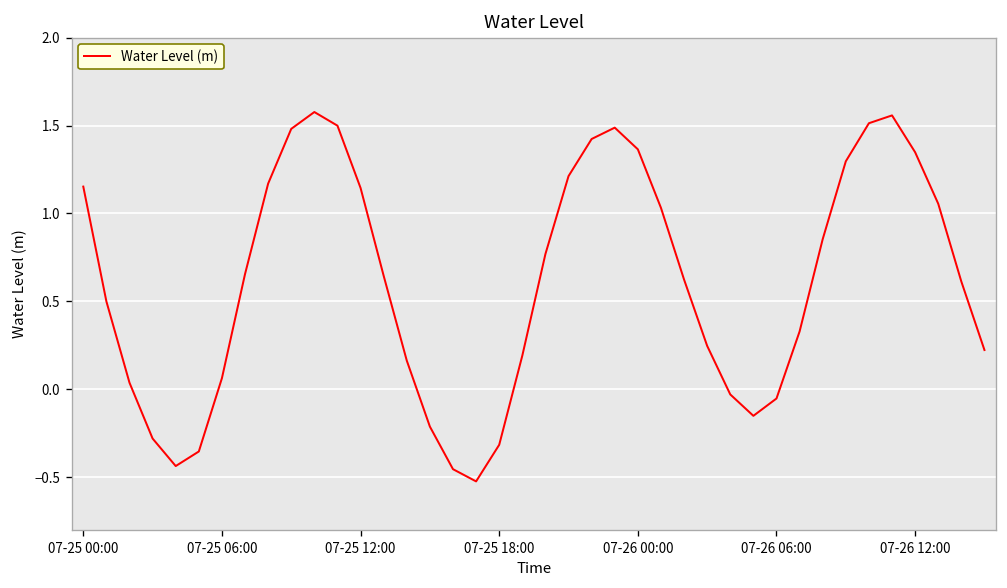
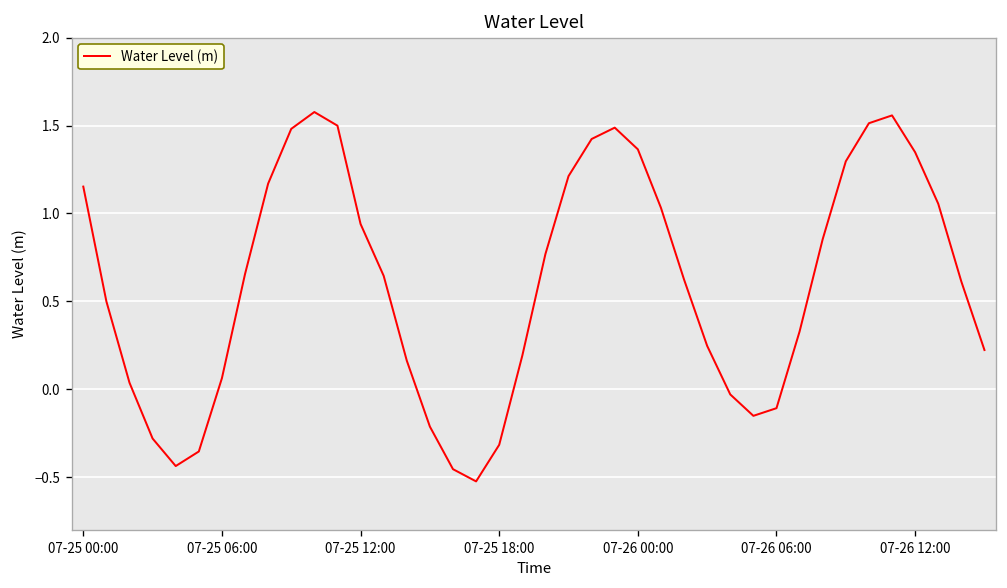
  {
    "07-25 00:00": 1.15,
    "07-25 06:00": 0.06,
-   "07-25 12:00": 1.15,
+   "07-25 12:00": 0.94,
    "07-25 18:00": -0.32,
    "07-26 00:00": 1.36,
-   "07-26 06:00": -0.05,
+   "07-26 06:00": -0.11,
    "07-26 12:00": 1.35
  }
